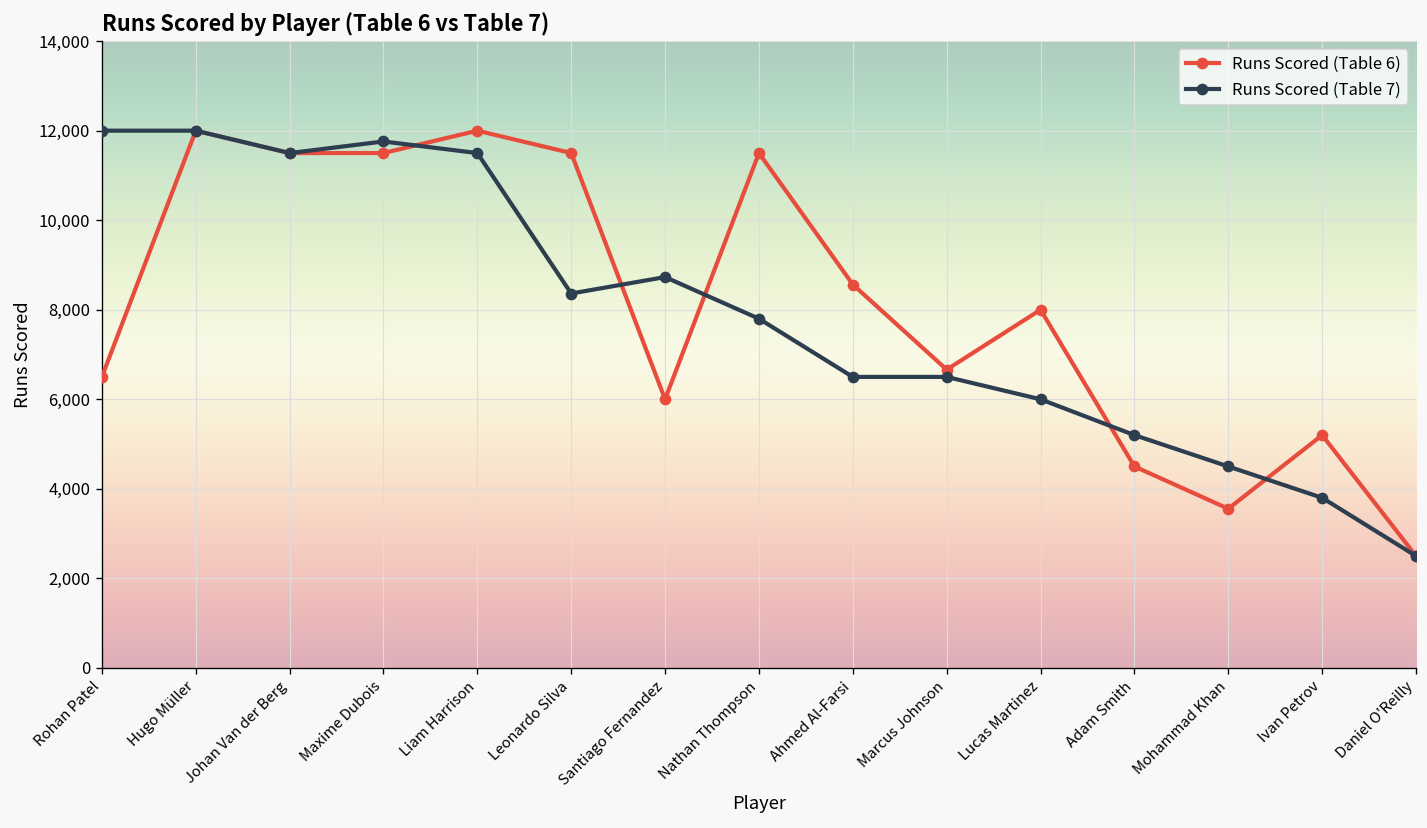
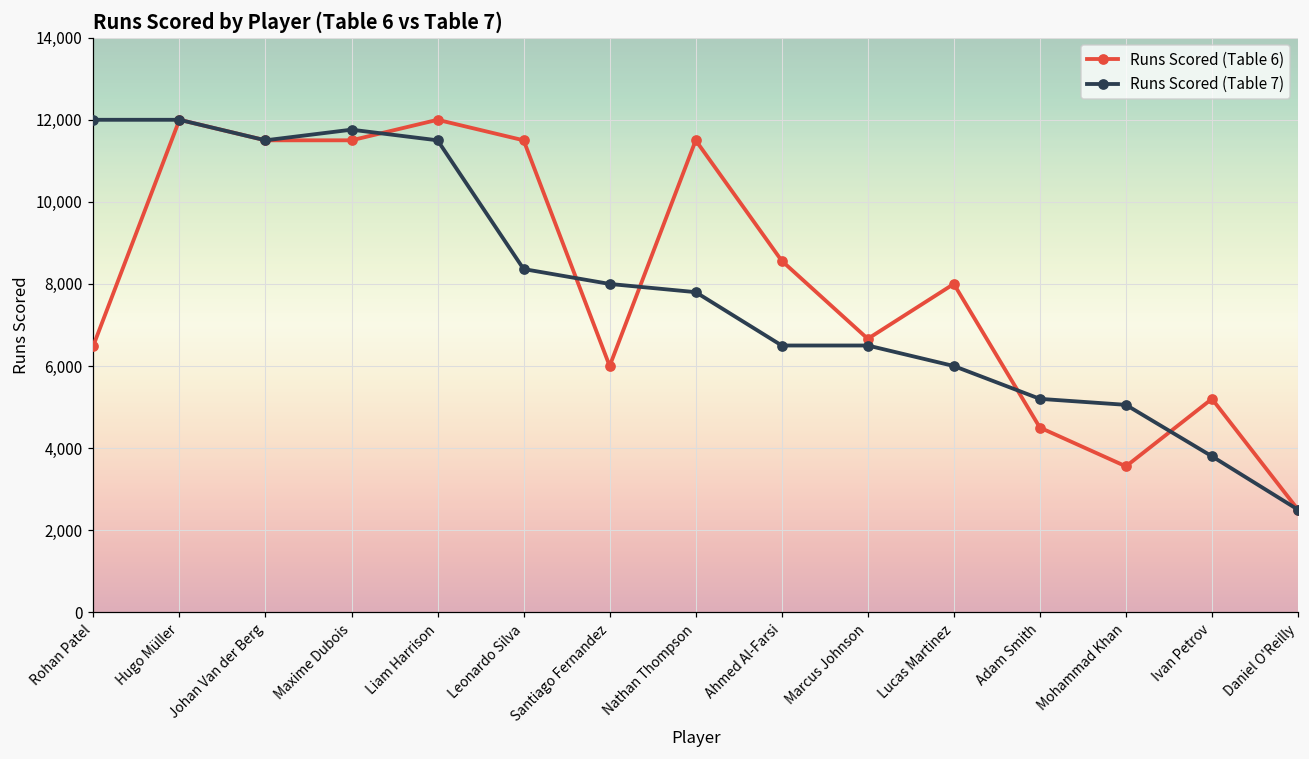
  {
    "Runs Scored (Table 6)": {
      "Rohan Patel": "6,500",
      "Maxime Dubois": "11,500",
      "Liam Harrison": "12,000",
      "Leonardo Silva": "11,500",
      "Santiago Fernandez": "6,000",
      "Nathan Thompson": "11,500",
      "Ahmed Al-Farsi": "8,600",
      "Marcus Johnson": "6,700",
      "Lucas Martinez": "8,000",
      "Adam Smith": "4,500",
      "Mohammad Khan": "3,600",
      "Ivan Petrov": "5,200"
    },
    "Runs Scored (Table 7)": {
      "Rohan Patel": "12,000",
      "Maxime Dubois": "11,800",
      "Liam Harrison": "11,500",
      "Leonardo Silva": "8,400",
-     "Santiago Fernandez": "8,700",
+     "Santiago Fernandez": "8,000",
      "Nathan Thompson": "7,800",
      "Ahmed Al-Farsi": "6,500",
      "Marcus Johnson": "6,500",
      "Lucas Martinez": "6,000",
      "Adam Smith": "5,200",
-     "Mohammad Khan": "4,500",
+     "Mohammad Khan": "5,100",
      "Ivan Petrov": "3,800"
    }
  }
